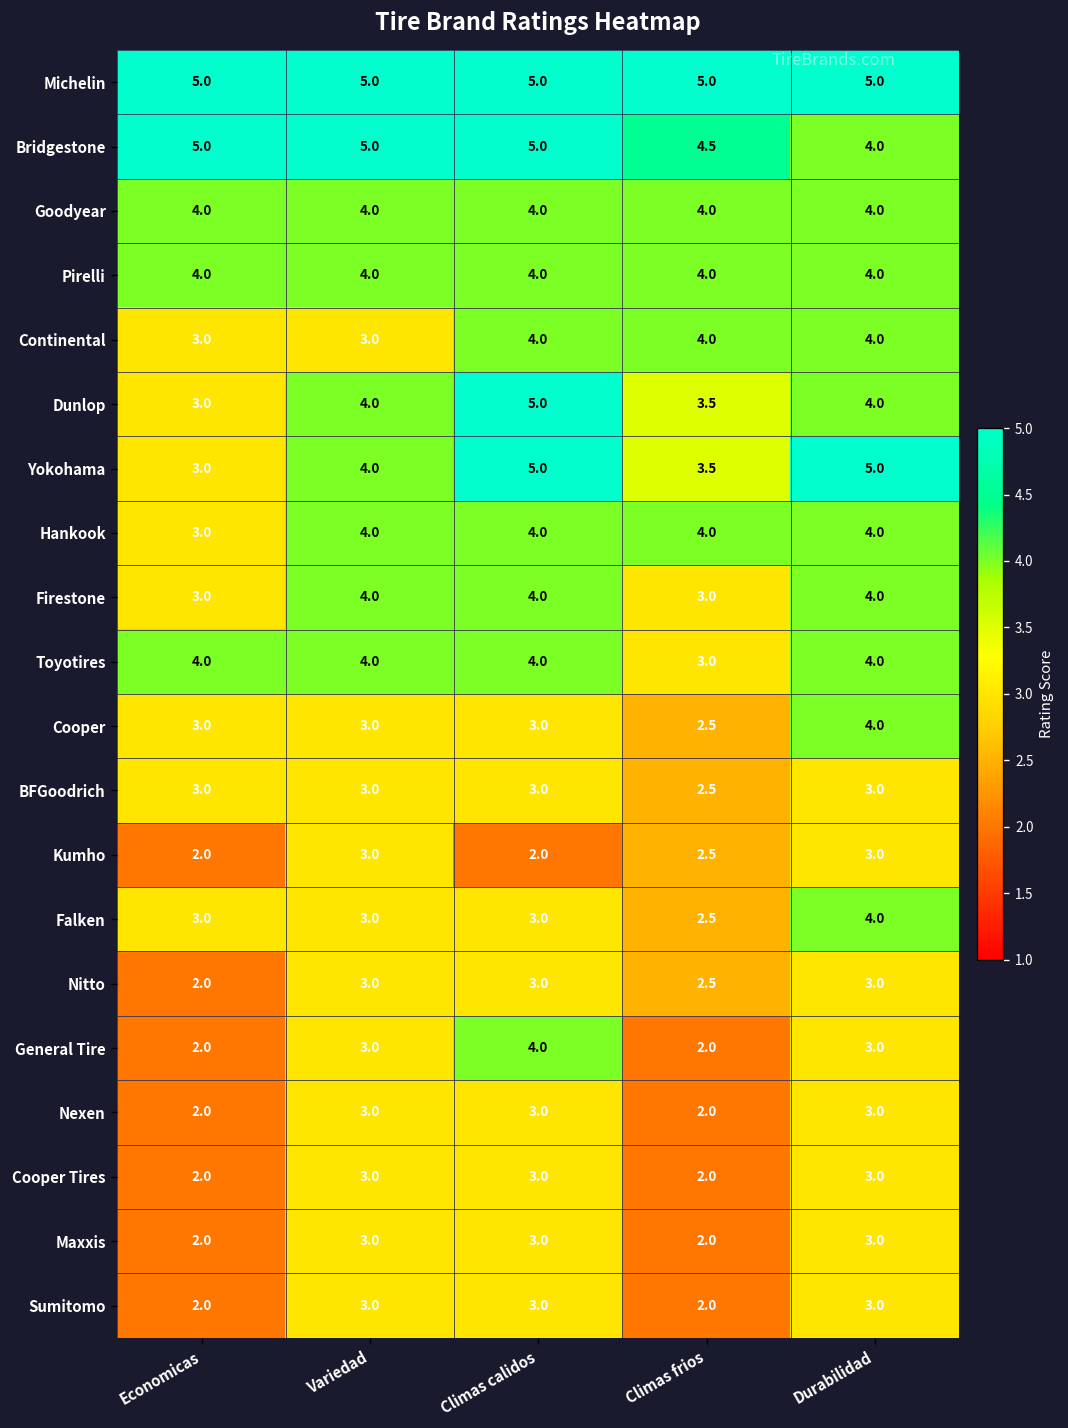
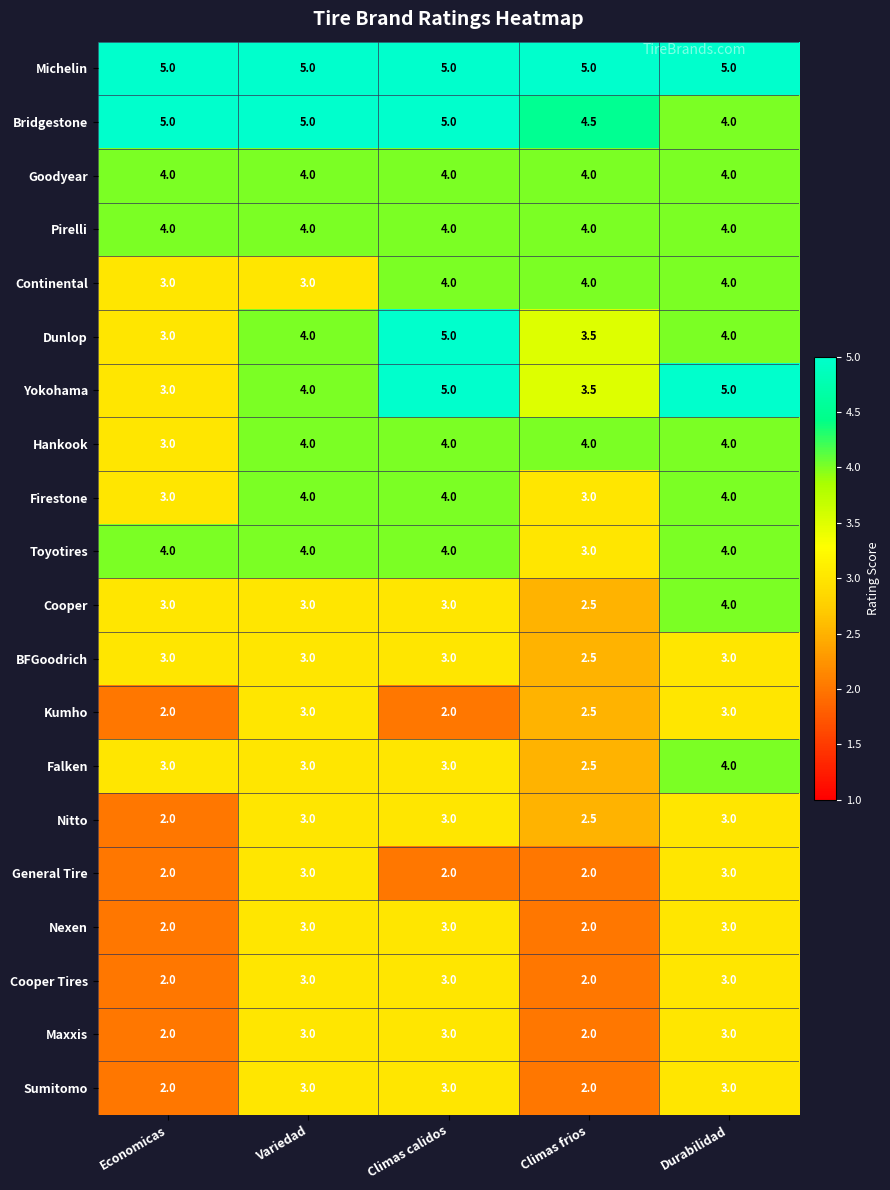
  {
    "Michelin": {
      "Economicas": 5.0,
      "Variedad": 5.0,
      "Climas calidos": 5.0,
      "Climas frios": 5.0,
      "Durabilidad": 5.0
    },
    "Bridgestone": {
      "Economicas": 5.0,
      "Variedad": 5.0,
      "Climas calidos": 5.0,
      "Climas frios": 4.5,
      "Durabilidad": 4.0
    },
    "Goodyear": {
      "Economicas": 4.0,
      "Variedad": 4.0,
      "Climas calidos": 4.0,
      "Climas frios": 4.0,
      "Durabilidad": 4.0
    },
    "Pirelli": {
      "Economicas": 4.0,
      "Variedad": 4.0,
      "Climas calidos": 4.0,
      "Climas frios": 4.0,
      "Durabilidad": 4.0
    },
    "Continental": {
      "Economicas": 3.0,
      "Variedad": 3.0,
      "Climas calidos": 4.0,
      "Climas frios": 4.0,
      "Durabilidad": 4.0
    },
    "Dunlop": {
      "Economicas": 3.0,
      "Variedad": 4.0,
      "Climas calidos": 5.0,
      "Climas frios": 3.5,
      "Durabilidad": 4.0
    },
    "Yokohama": {
      "Economicas": 3.0,
      "Variedad": 4.0,
      "Climas calidos": 5.0,
      "Climas frios": 3.5,
      "Durabilidad": 5.0
    },
    "Hankook": {
      "Economicas": 3.0,
      "Variedad": 4.0,
      "Climas calidos": 4.0,
      "Climas frios": 4.0,
      "Durabilidad": 4.0
    },
    "Firestone": {
      "Economicas": 3.0,
      "Variedad": 4.0,
      "Climas calidos": 4.0,
      "Climas frios": 3.0,
      "Durabilidad": 4.0
    },
    "Toyotires": {
      "Economicas": 4.0,
      "Variedad": 4.0,
      "Climas calidos": 4.0,
      "Climas frios": 3.0,
      "Durabilidad": 4.0
    },
    "Cooper": {
      "Economicas": 3.0,
      "Variedad": 3.0,
      "Climas calidos": 3.0,
      "Climas frios": 2.5,
      "Durabilidad": 4.0
    },
    "BFGoodrich": {
      "Economicas": 3.0,
      "Variedad": 3.0,
      "Climas calidos": 3.0,
      "Climas frios": 2.5,
      "Durabilidad": 3.0
    },
    "Kumho": {
      "Economicas": 2.0,
      "Variedad": 3.0,
      "Climas calidos": 2.0,
      "Climas frios": 2.5,
      "Durabilidad": 3.0
    },
    "Falken": {
      "Economicas": 3.0,
      "Variedad": 3.0,
      "Climas calidos": 3.0,
      "Climas frios": 2.5,
      "Durabilidad": 4.0
    },
    "Nitto": {
      "Economicas": 2.0,
      "Variedad": 3.0,
      "Climas calidos": 3.0,
      "Climas frios": 2.5,
      "Durabilidad": 3.0
    },
    "General Tire": {
      "Economicas": 2.0,
      "Variedad": 3.0,
-     "Climas calidos": 4.0,
+     "Climas calidos": 2.0,
      "Climas frios": 2.0,
      "Durabilidad": 3.0
    },
    "Nexen": {
      "Economicas": 2.0,
      "Variedad": 3.0,
      "Climas calidos": 3.0,
      "Climas frios": 2.0,
      "Durabilidad": 3.0
    },
    "Cooper Tires": {
      "Economicas": 2.0,
      "Variedad": 3.0,
      "Climas calidos": 3.0,
      "Climas frios": 2.0,
      "Durabilidad": 3.0
    },
    "Maxxis": {
      "Economicas": 2.0,
      "Variedad": 3.0,
      "Climas calidos": 3.0,
      "Climas frios": 2.0,
      "Durabilidad": 3.0
    },
    "Sumitomo": {
      "Economicas": 2.0,
      "Variedad": 3.0,
      "Climas calidos": 3.0,
      "Climas frios": 2.0,
      "Durabilidad": 3.0
    }
  }
